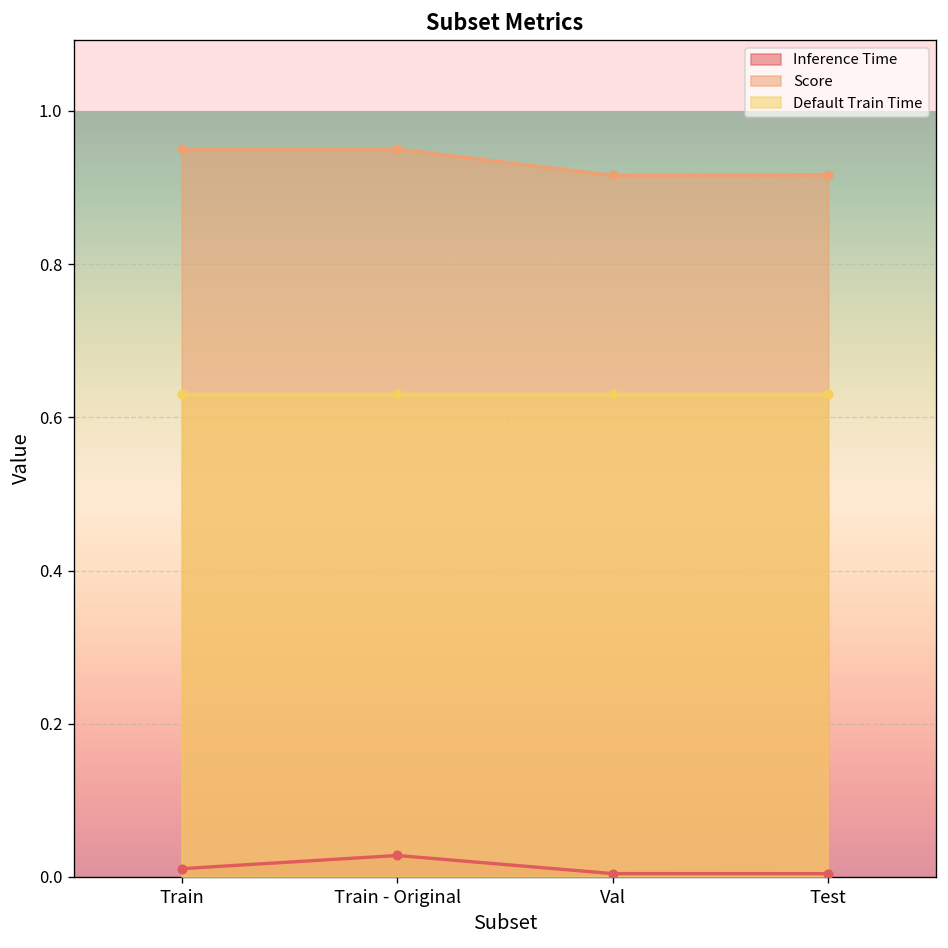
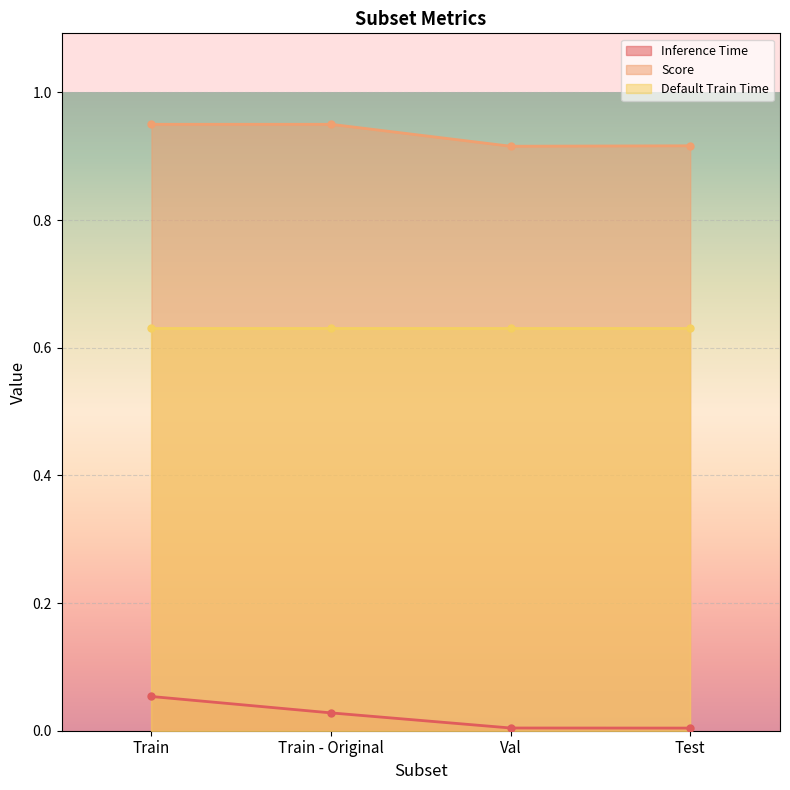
  {
    "Inference Time": {
-     "Train": 0.01,
+     "Train": 0.05,
      "Train - Original": 0.03,
      "Val": 0.00,
      "Test": 0.00
    }
  }
